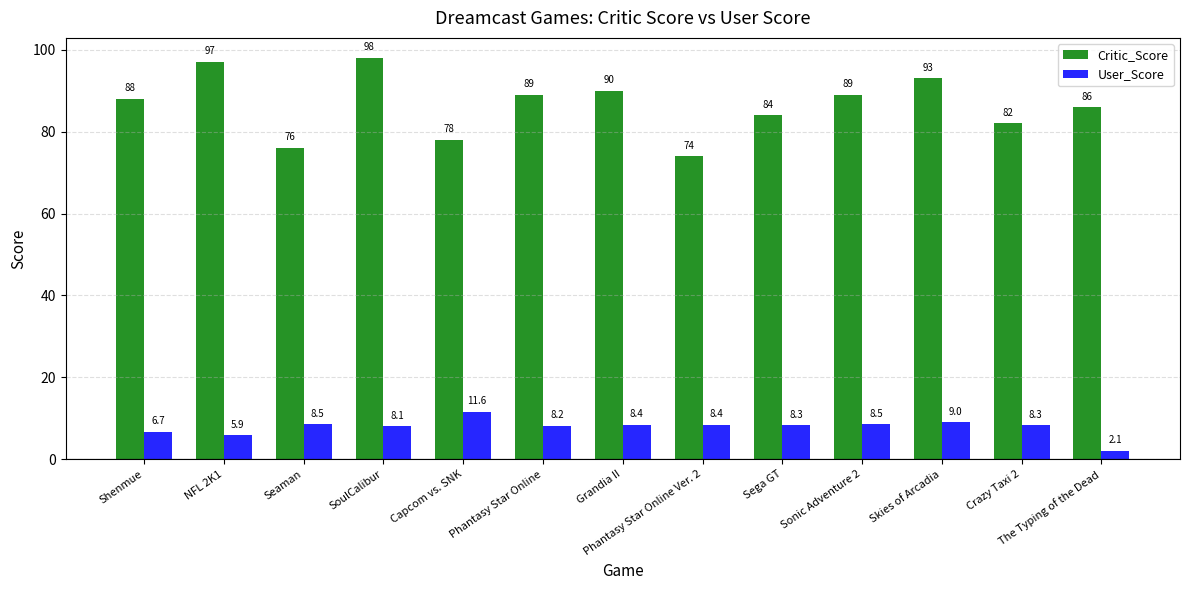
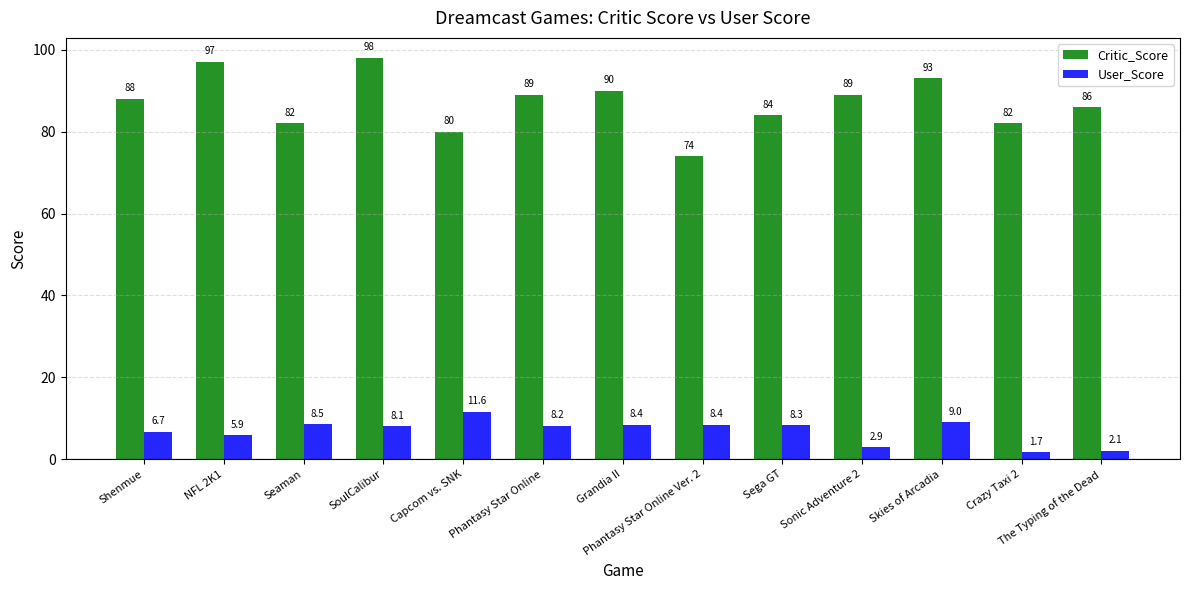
  {
    "Critic_Score": {
      "Shenmue": 88,
      "NFL 2K1": 97,
-     "Seaman": 76,
+     "Seaman": 82,
      "SoulCalibur": 98,
-     "Capcom vs. SNK": 78,
+     "Capcom vs. SNK": 80,
      "Phantasy Star Online": 89,
      "Grandia II": 90,
      "Phantasy Star Online Ver. 2": 74,
      "Sega GT": 84,
      "Sonic Adventure 2": 89,
      "Skies of Arcadia": 93,
      "Crazy Taxi 2": 82,
      "The Typing of the Dead": 86
    },
    "User_Score": {
      "Shenmue": 6.7,
      "NFL 2K1": 5.9,
      "Seaman": 8.5,
      "SoulCalibur": 8.1,
      "Capcom vs. SNK": 11.6,
      "Phantasy Star Online": 8.2,
      "Grandia II": 8.4,
      "Phantasy Star Online Ver. 2": 8.4,
      "Sega GT": 8.3,
-     "Sonic Adventure 2": 8.5,
+     "Sonic Adventure 2": 2.9,
      "Skies of Arcadia": 9.0,
-     "Crazy Taxi 2": 8.3,
+     "Crazy Taxi 2": 1.7,
      "The Typing of the Dead": 2.1
    }
  }
